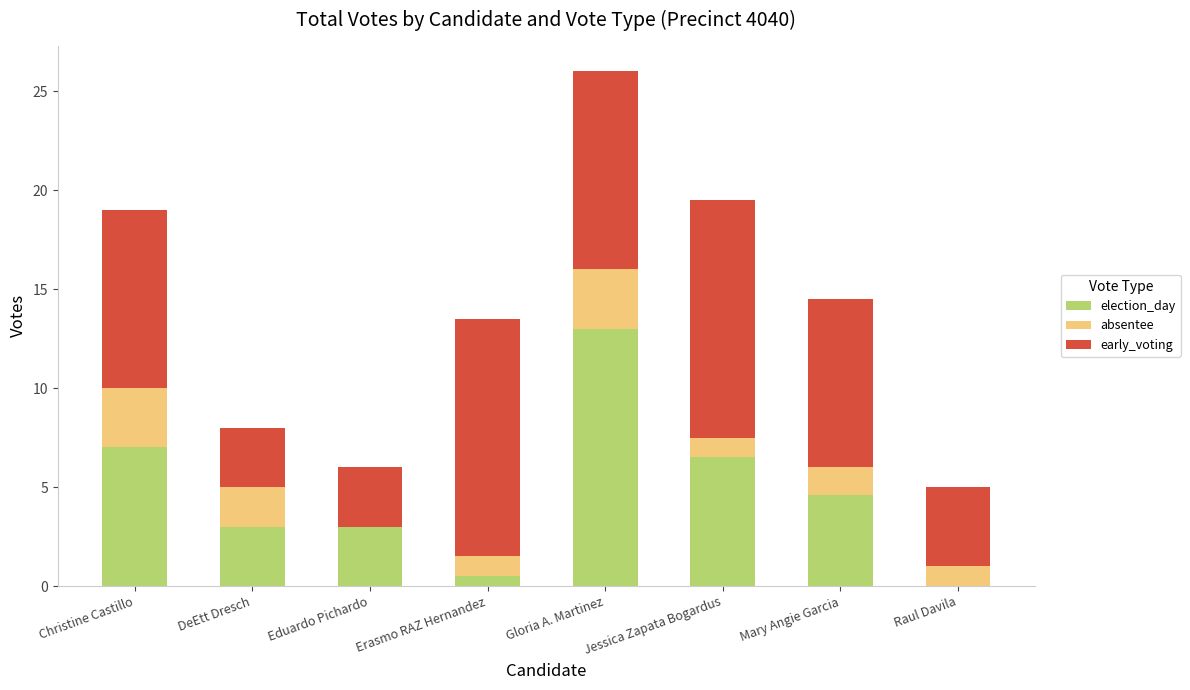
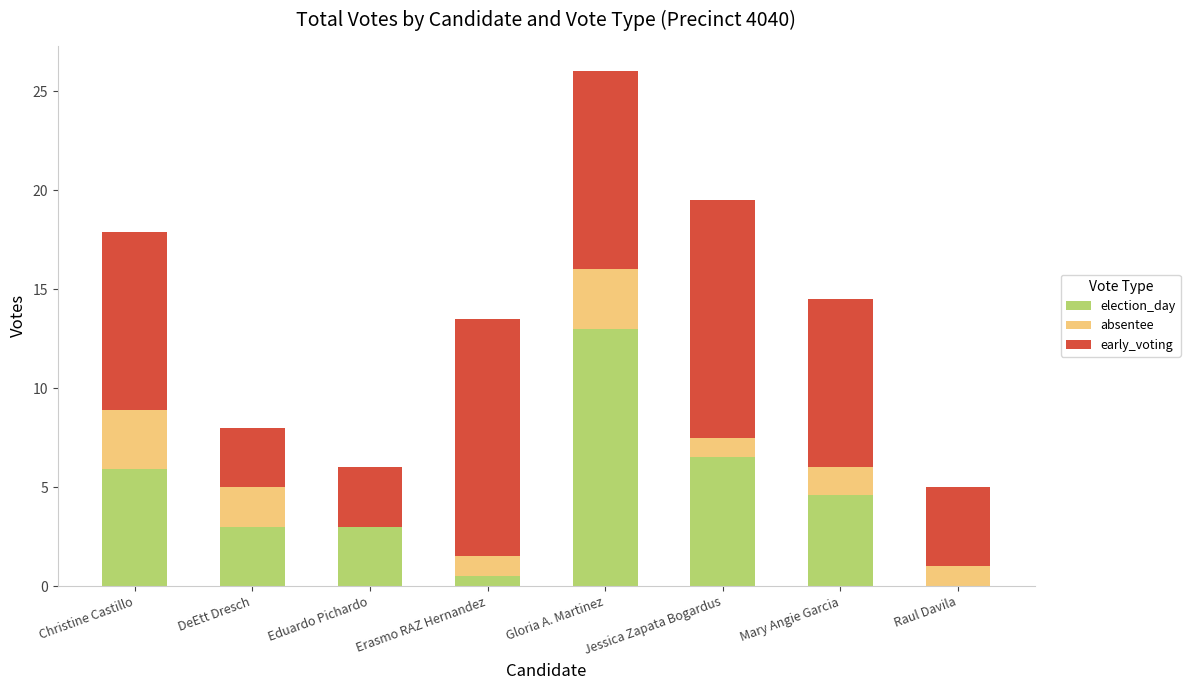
  {
    "election_day": {
-     "Christine Castillo": 7.0,
+     "Christine Castillo": 5.9,
      "DeEtt Dresch": 3.0,
      "Eduardo Pichardo": 3.0,
      "Erasmo RAZ Hernandez": 0.5,
      "Gloria A. Martinez": 13.0,
      "Jessica Zapata Bogardus": 6.5,
      "Mary Angie Garcia": 4.6,
      "Raul Davila": 0.0
    },
    "absentee": {
      "Christine Castillo": 3.0,
      "DeEtt Dresch": 2.0,
      "Eduardo Pichardo": 0.0,
      "Erasmo RAZ Hernandez": 1.0,
      "Gloria A. Martinez": 3.0,
      "Jessica Zapata Bogardus": 1.0,
      "Mary Angie Garcia": 1.4,
      "Raul Davila": 1.0
    },
    "early_voting": {
      "Christine Castillo": 9.0,
      "DeEtt Dresch": 3.0,
      "Eduardo Pichardo": 3.0,
      "Erasmo RAZ Hernandez": 12.0,
      "Gloria A. Martinez": 10.0,
      "Jessica Zapata Bogardus": 12.0,
      "Mary Angie Garcia": 8.5,
      "Raul Davila": 4.0
    }
  }
